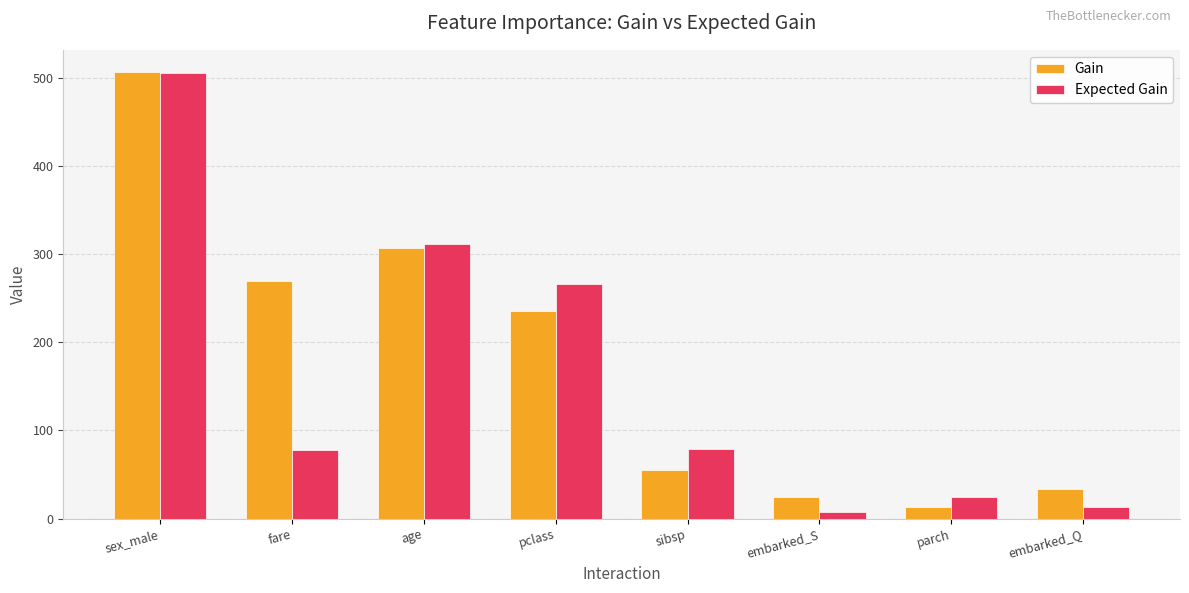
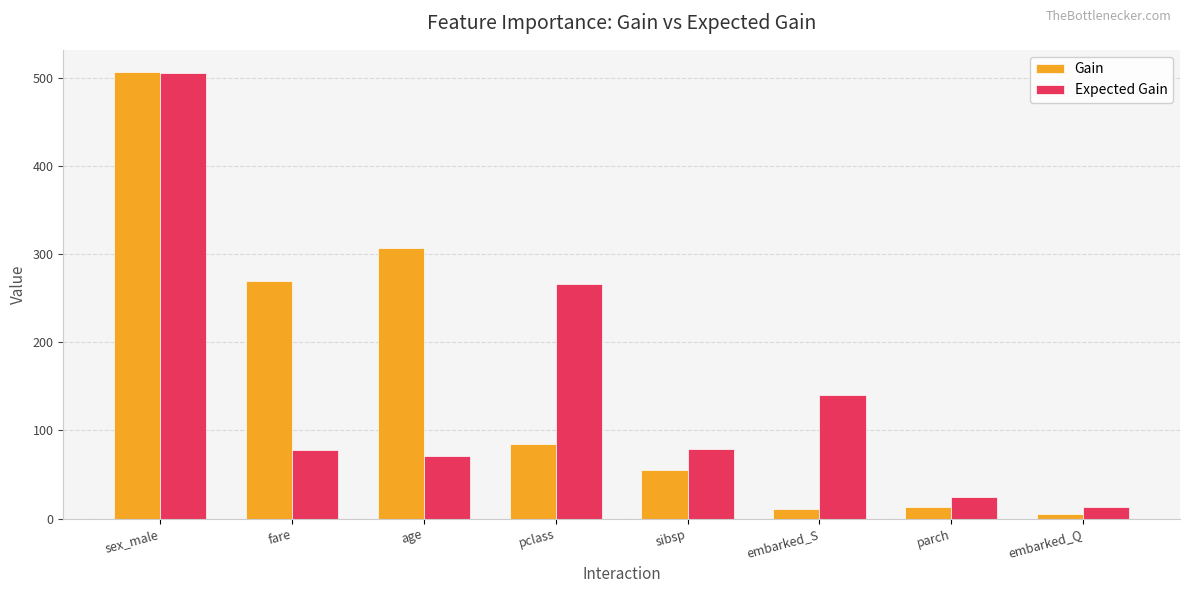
  {
    "Gain": {
      "sex_male": 510,
      "fare": 270,
      "age": 310,
-     "pclass": 240,
+     "pclass": 90,
      "sibsp": 60,
-     "embarked_S": 20,
+     "embarked_S": 10,
      "parch": 10,
-     "embarked_Q": 30
+     "embarked_Q": 0
    },
    "Expected Gain": {
      "sex_male": 510,
      "fare": 80,
-     "age": 310,
+     "age": 70,
      "pclass": 270,
      "sibsp": 80,
-     "embarked_S": 10,
+     "embarked_S": 140,
      "parch": 20,
      "embarked_Q": 10
    }
  }
